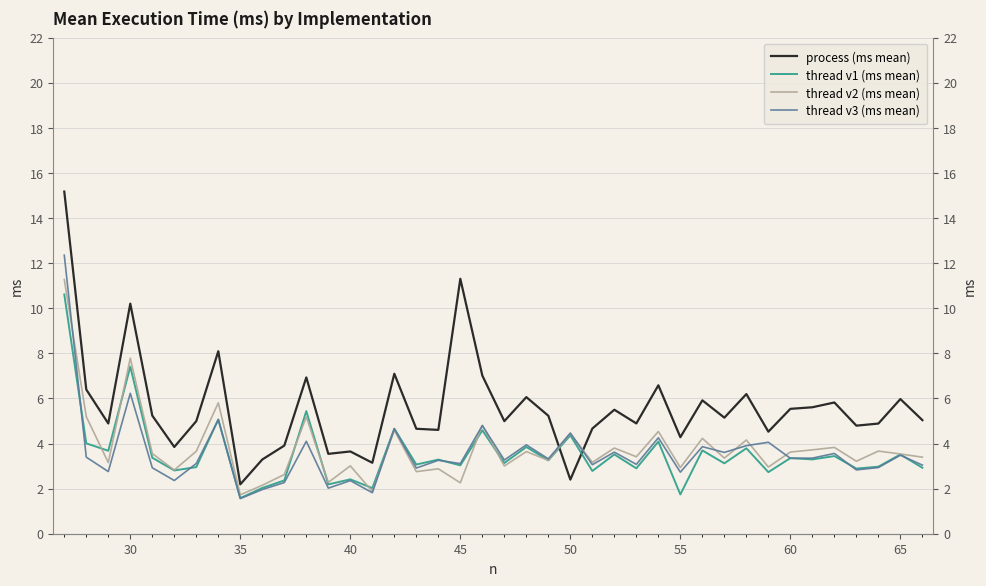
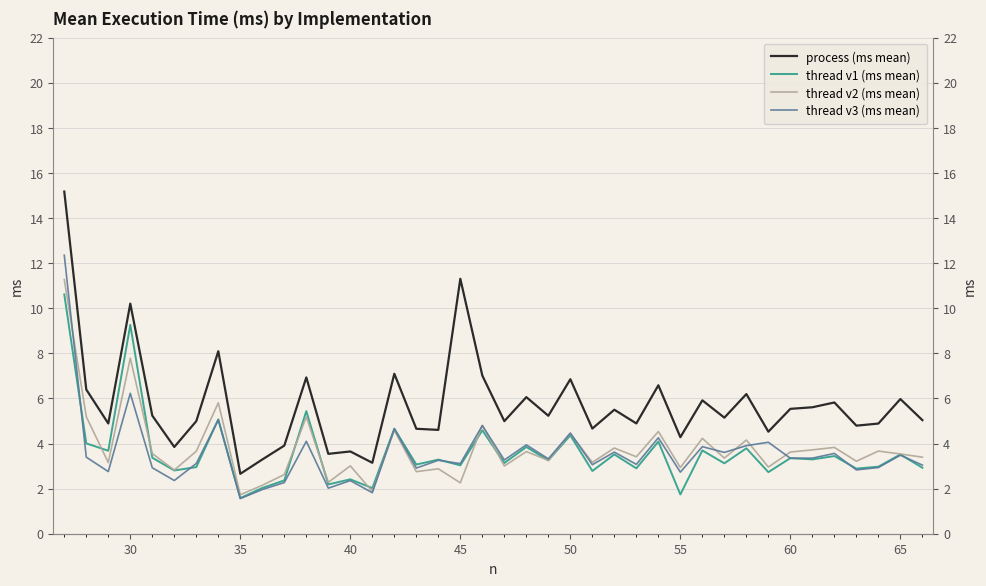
  {
    "process (ms mean)": {
      "30": 10.2,
-     "35": 2.2,
+     "35": 2.7,
      "40": 3.6,
      "45": 11.3,
-     "50": 2.4,
+     "50": 6.9,
      "55": 4.3,
      "60": 5.5,
      "65": 6.0
    },
    "thread v1 (ms mean)": {
-     "30": 7.4,
+     "30": 9.3,
      "55": 1.7
    },
    "thread v2 (ms mean)": {
      "30": 7.8,
      "35": 1.7,
      "40": 3.0,
      "45": 2.3,
      "55": 2.9,
      "60": 3.6
    },
    "thread v3 (ms mean)": {
      "30": 6.2,
      "55": 2.7
    }
  }
